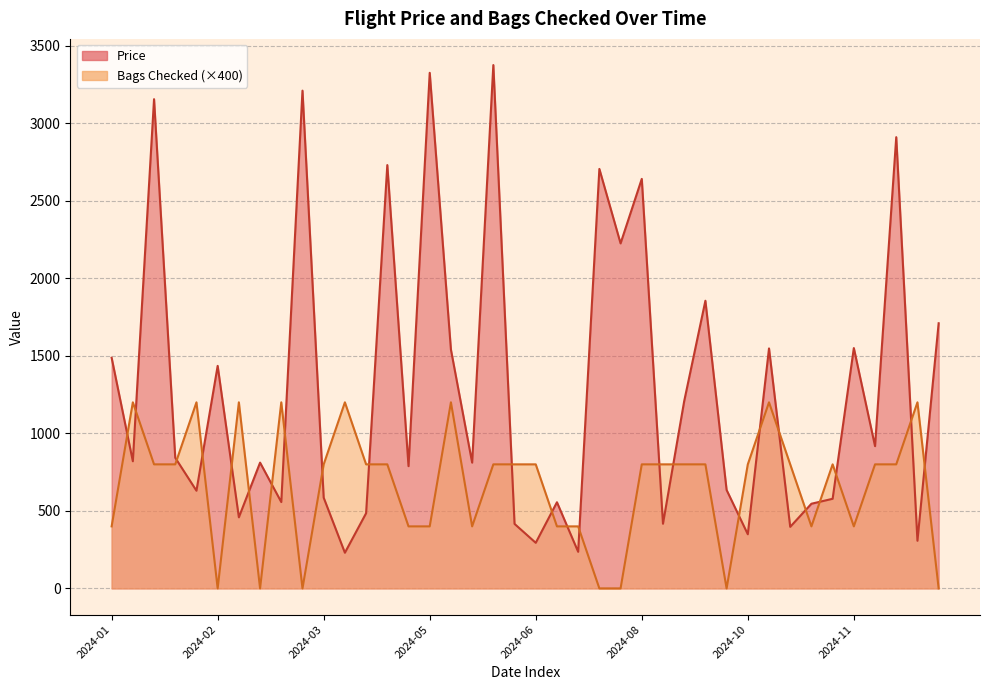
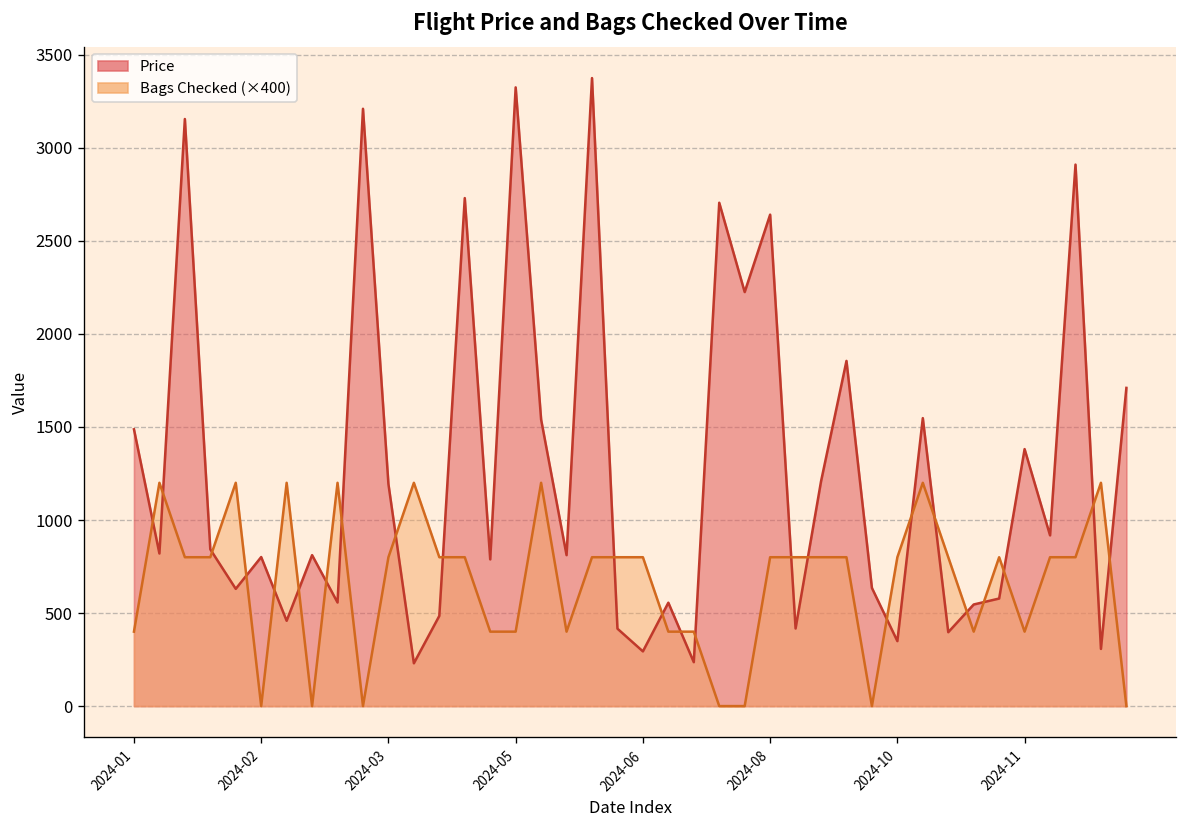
  {
    "Price": {
      "2024-01": 1490,
-     "2024-02": 1440,
-     "2024-03": 590,
+     "2024-02": 800,
+     "2024-03": 1190,
      "2024-05": 3330,
      "2024-06": 290,
      "2024-08": 2640,
      "2024-10": 350,
-     "2024-11": 1550
+     "2024-11": 1380
    },
    "Bags Checked (×400)": {
      "2024-01": 400,
      "2024-02": 0,
      "2024-03": 800,
      "2024-05": 400,
      "2024-06": 800,
      "2024-08": 800,
      "2024-10": 800,
      "2024-11": 400
    }
  }
